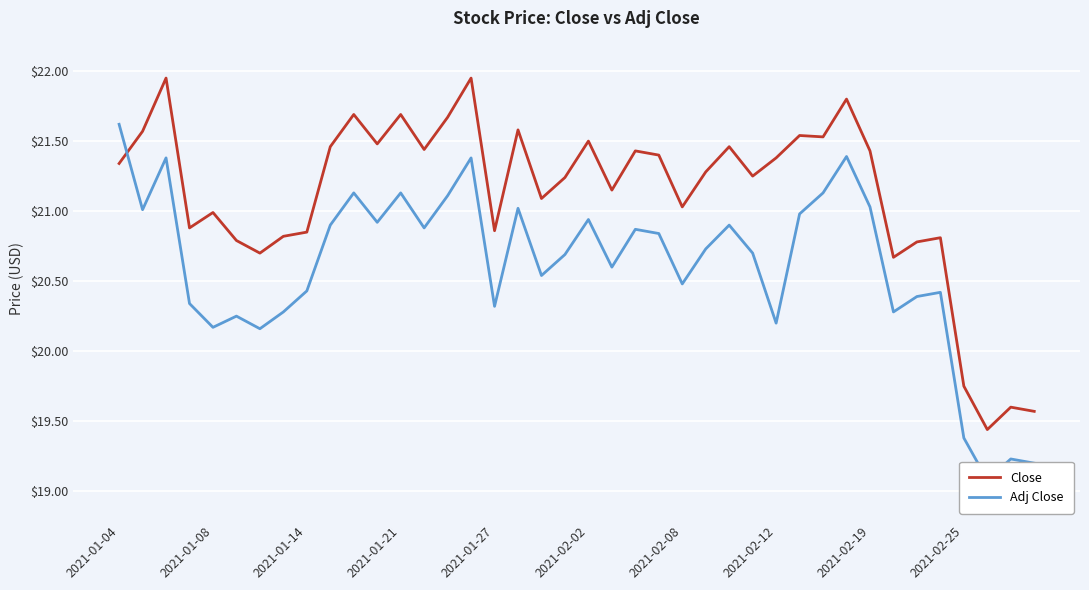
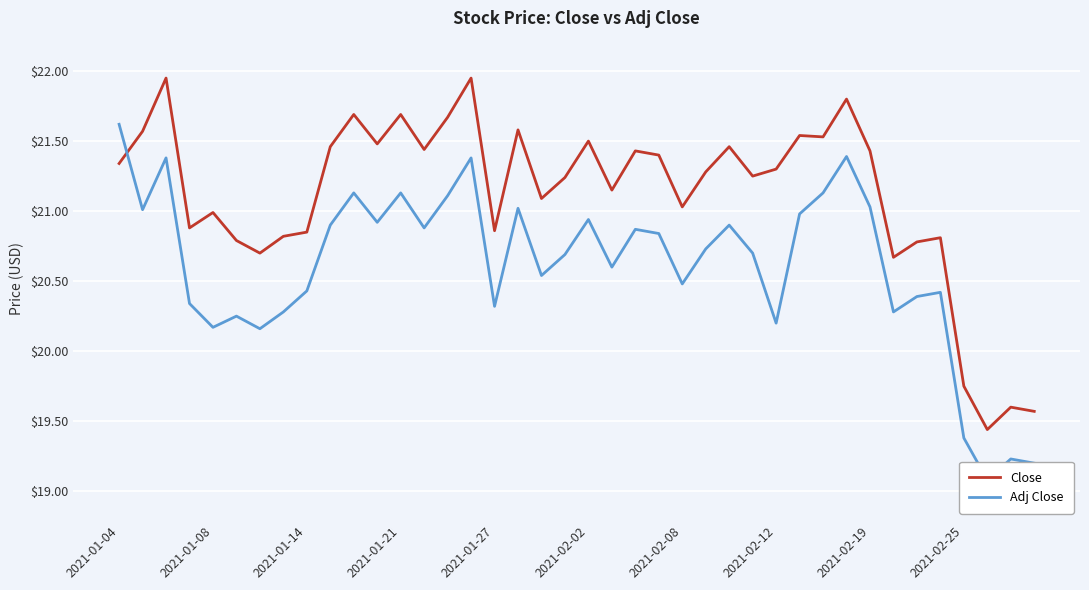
  {
    "Close": {
      "2021-01-04": "$21.34",
      "2021-01-08": "$20.99",
      "2021-01-14": "$20.85",
      "2021-01-21": "$21.69",
      "2021-01-27": "$20.86",
      "2021-02-02": "$21.50",
      "2021-02-08": "$21.03",
-     "2021-02-12": "$21.38",
+     "2021-02-12": "$21.30",
      "2021-02-19": "$21.43",
      "2021-02-25": "$19.75"
    },
    "Adj Close": {
      "2021-01-04": "$21.62",
      "2021-01-08": "$20.17",
      "2021-01-14": "$20.43",
      "2021-01-21": "$21.13",
      "2021-01-27": "$20.32",
      "2021-02-02": "$20.94",
      "2021-02-08": "$20.48",
      "2021-02-12": "$20.20",
      "2021-02-19": "$21.03",
      "2021-02-25": "$19.38"
    }
  }
